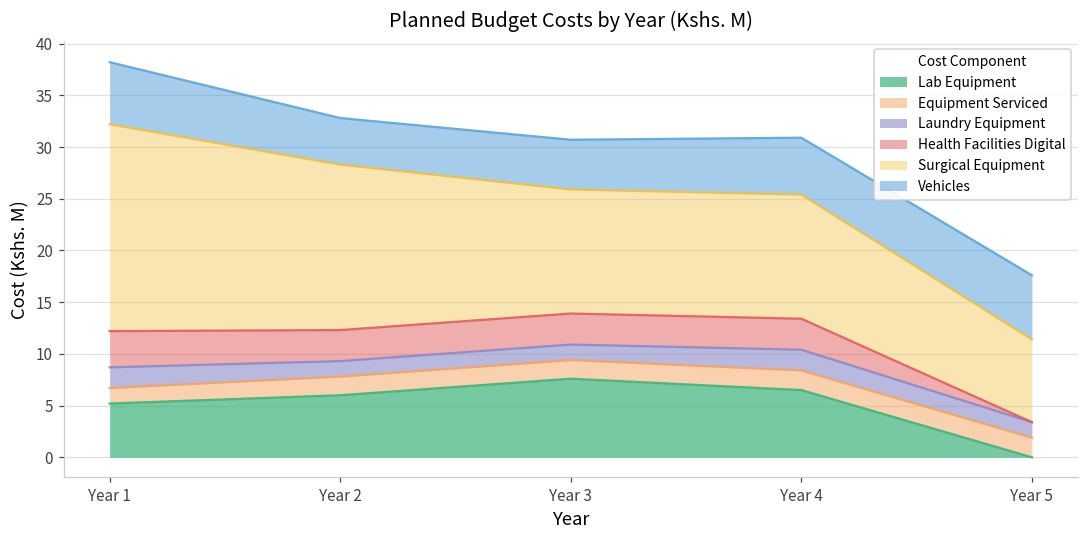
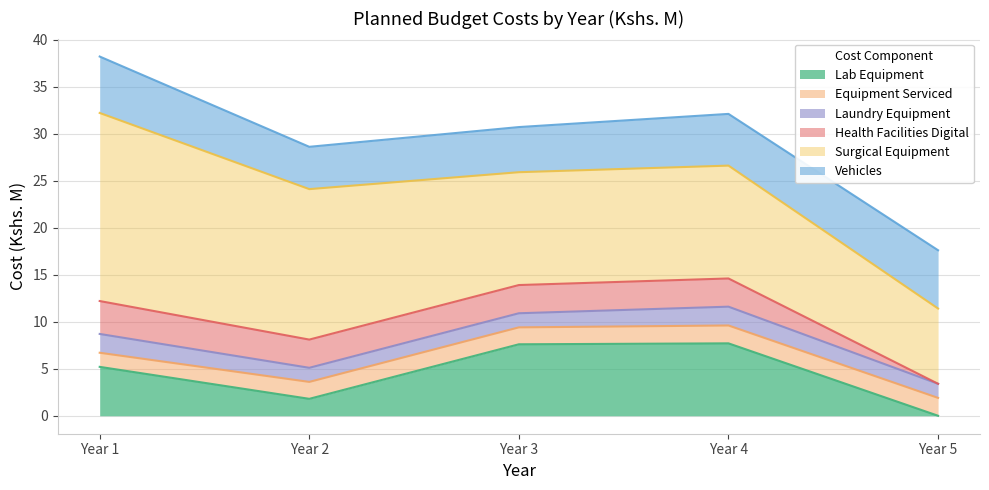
  {
    "Lab Equipment": {
      "Year 1": 5,
-     "Year 2": 6,
+     "Year 2": 2,
      "Year 3": 8,
-     "Year 4": 7,
+     "Year 4": 8,
      "Year 5": 0
    }
  }
